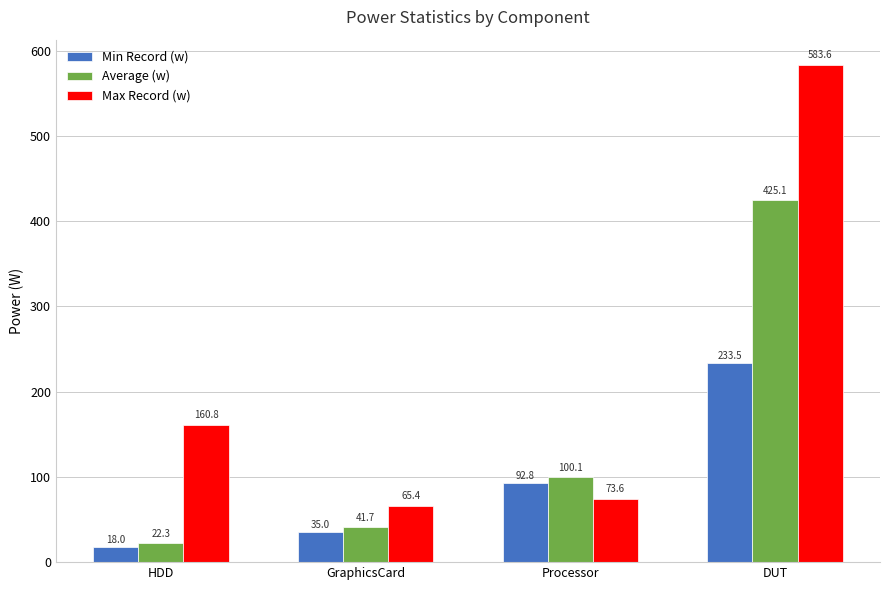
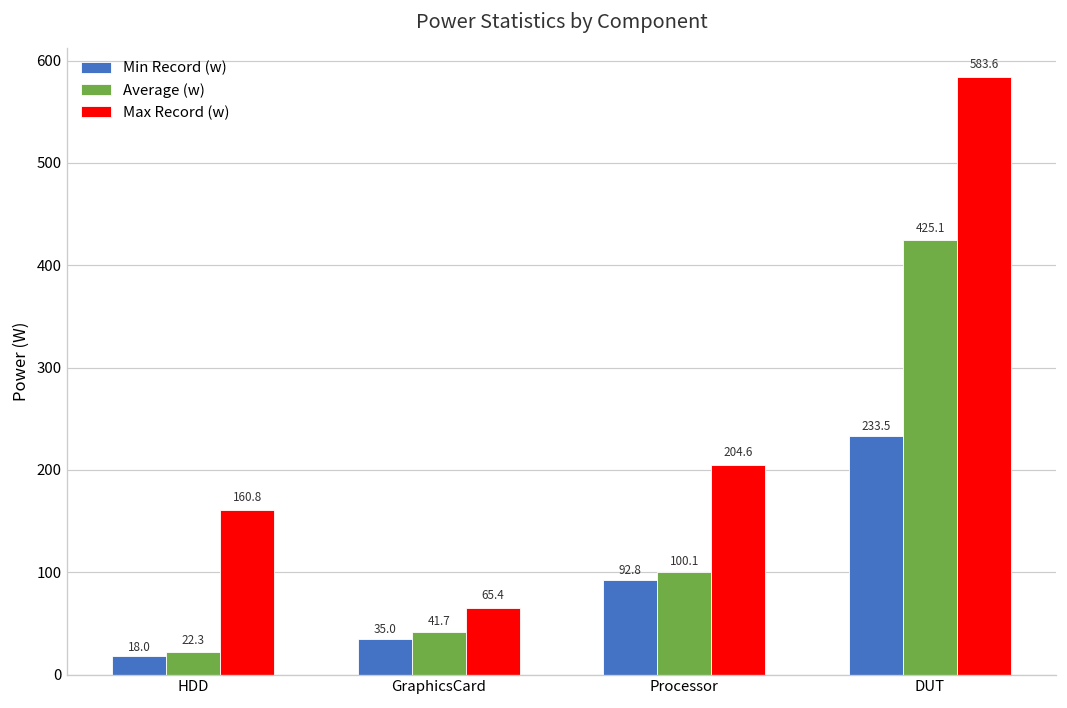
  {
    "Min Record (w)": {
      "HDD": 18.0,
      "GraphicsCard": 35.0,
      "Processor": 92.8,
      "DUT": 233.5
    },
    "Average (w)": {
      "HDD": 22.3,
      "GraphicsCard": 41.7,
      "Processor": 100.1,
      "DUT": 425.1
    },
    "Max Record (w)": {
      "HDD": 160.8,
      "GraphicsCard": 65.4,
-     "Processor": 73.6,
+     "Processor": 204.6,
      "DUT": 583.6
    }
  }
